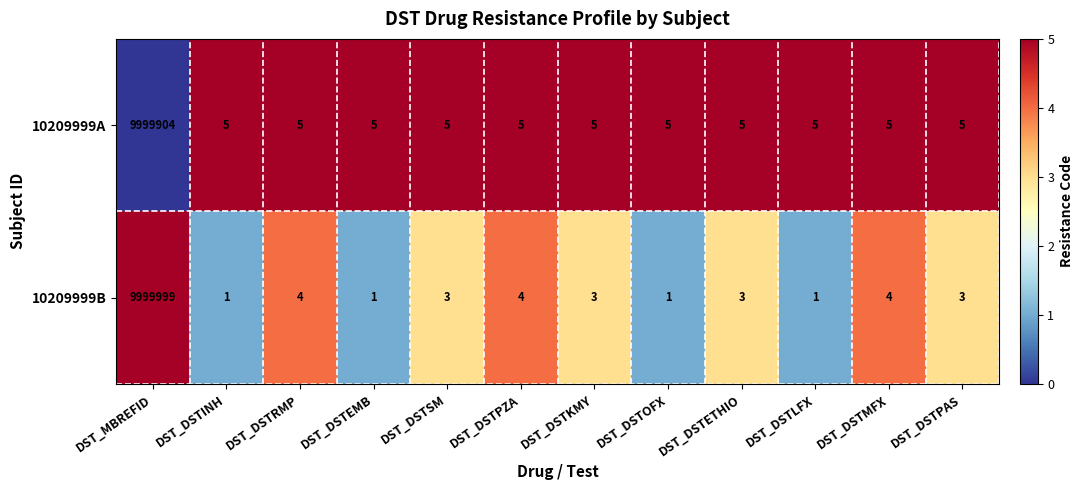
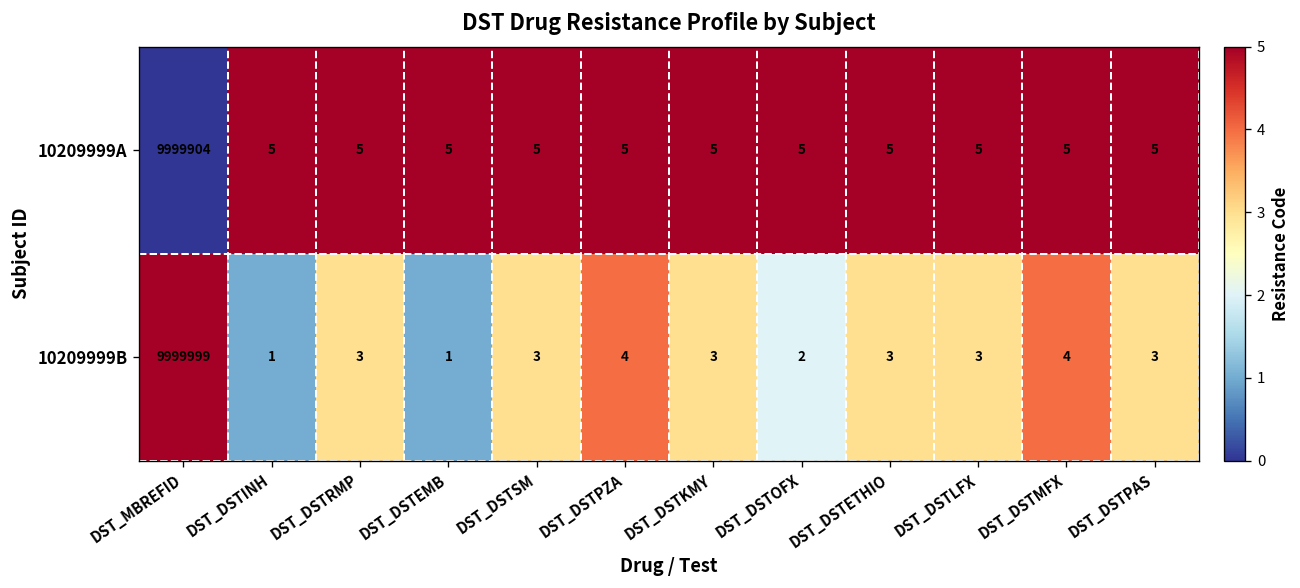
  {
    "10209999A": {
      "DST_MBREFID": 9999904,
      "DST_DSTINH": 5,
      "DST_DSTRMP": 5,
      "DST_DSTEMB": 5,
      "DST_DSTSM": 5,
      "DST_DSTPZA": 5,
      "DST_DSTKMY": 5,
      "DST_DSTOFX": 5,
      "DST_DSTETHIO": 5,
      "DST_DSTLFX": 5,
      "DST_DSTMFX": 5,
      "DST_DSTPAS": 5
    },
    "10209999B": {
      "DST_MBREFID": 9999999,
      "DST_DSTINH": 1,
-     "DST_DSTRMP": 4,
+     "DST_DSTRMP": 3,
      "DST_DSTEMB": 1,
      "DST_DSTSM": 3,
      "DST_DSTPZA": 4,
      "DST_DSTKMY": 3,
-     "DST_DSTOFX": 1,
+     "DST_DSTOFX": 2,
      "DST_DSTETHIO": 3,
-     "DST_DSTLFX": 1,
+     "DST_DSTLFX": 3,
      "DST_DSTMFX": 4,
      "DST_DSTPAS": 3
    }
  }
